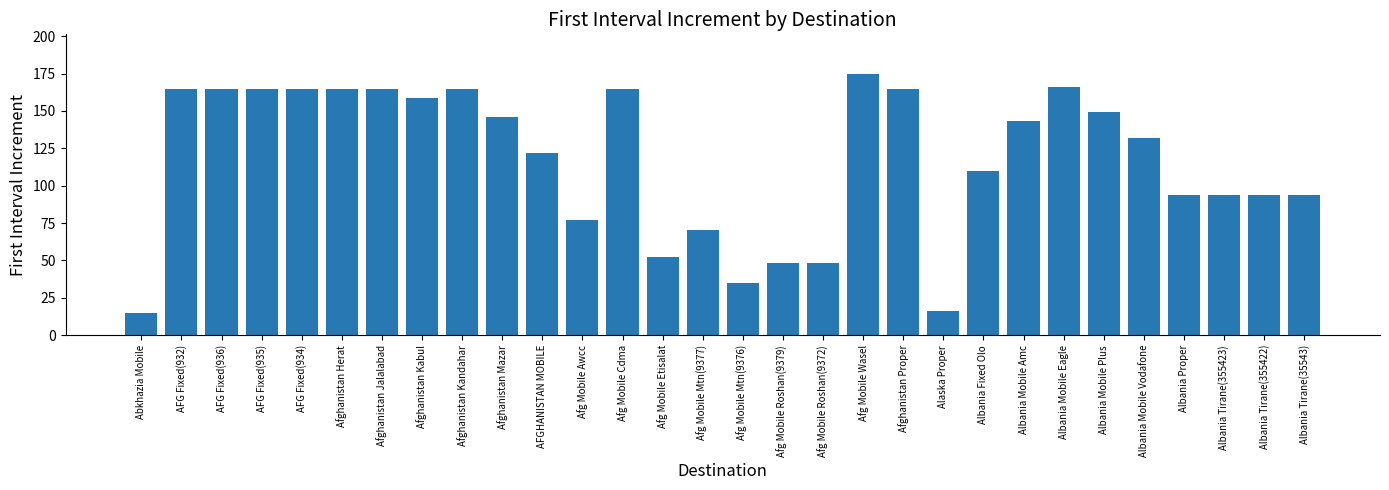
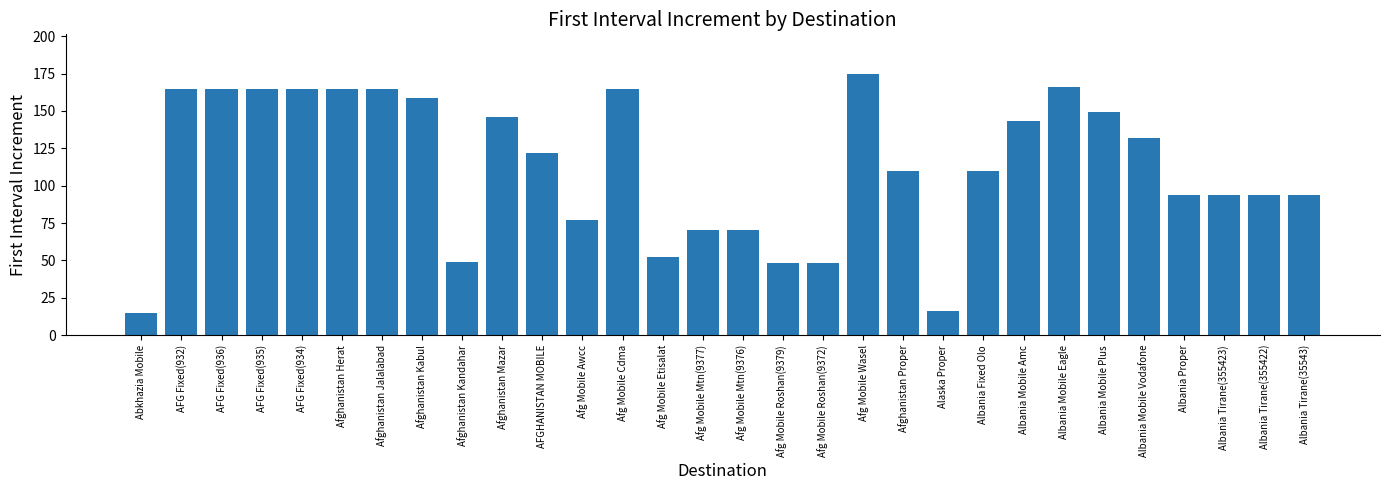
  {
    "Abkhazia Mobile": 15,
    "AFG Fixed(932)": 165,
    "AFG Fixed(936)": 165,
    "AFG Fixed(935)": 165,
    "AFG Fixed(934)": 165,
    "Afghanistan Herat": 165,
    "Afghanistan Jalalabad": 165,
    "Afghanistan Kabul": 159,
-   "Afghanistan Kandahar": 165,
+   "Afghanistan Kandahar": 49,
    "Afghanistan Mazar": 146,
    "AFGHANISTAN MOBILE": 122,
    "Afg Mobile Awcc": 77,
    "Afg Mobile Cdma": 165,
    "Afg Mobile Etisalat": 52,
    "Afg Mobile Mtn(9377)": 71,
-   "Afg Mobile Mtn(9376)": 35,
+   "Afg Mobile Mtn(9376)": 71,
    "Afg Mobile Roshan(9379)": 49,
    "Afg Mobile Roshan(9372)": 49,
    "Afg Mobile Wasel": 175,
-   "Afghanistan Proper": 165,
+   "Afghanistan Proper": 110,
    "Alaska Proper": 16,
    "Albania Fixed Olo": 110,
    "Albania Mobile Amc": 143,
    "Albania Mobile Eagle": 166,
    "Albania Mobile Plus": 150,
    "Albania Mobile Vodafone": 132,
    "Albania Proper": 94,
    "Albania Tirane(355423)": 94,
    "Albania Tirane(355422)": 94,
    "Albania Tirane(35543)": 94
  }
